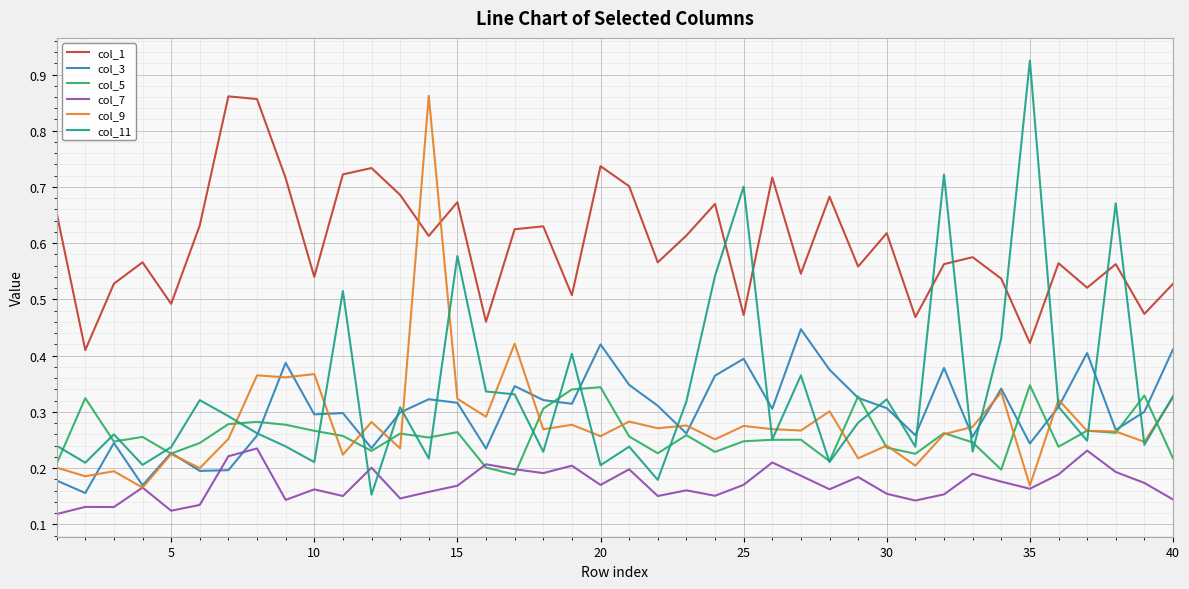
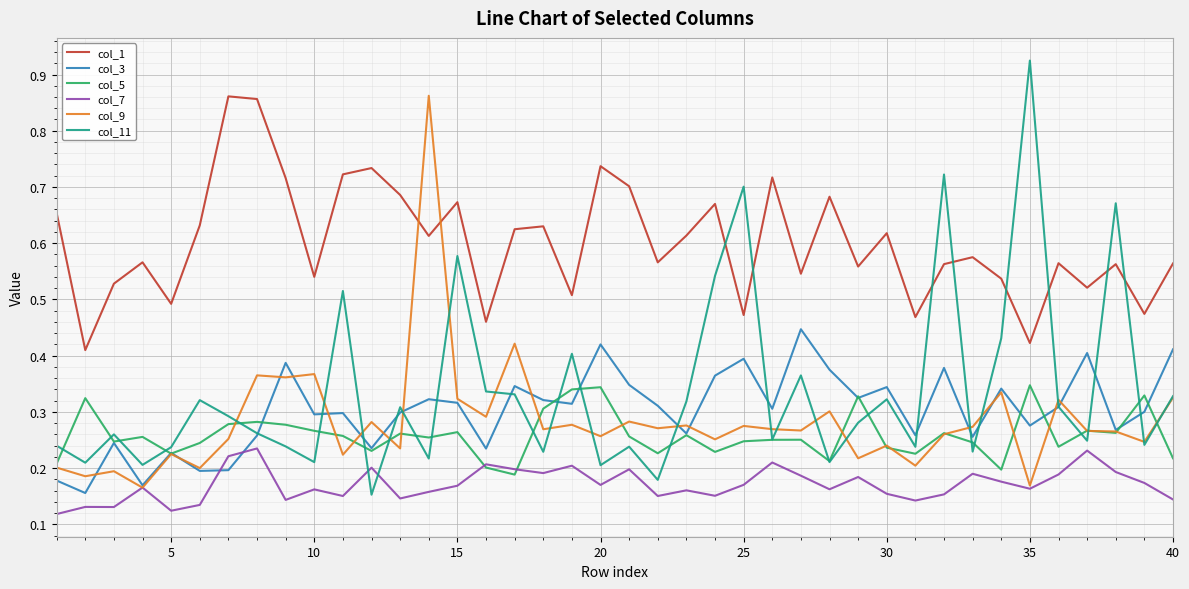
  {
    "col_1": {
      "5": 0.49,
      "10": 0.54,
      "15": 0.67,
      "20": 0.74,
      "25": 0.47,
      "30": 0.62,
      "35": 0.42,
-     "40": 0.53
+     "40": 0.56
    },
    "col_3": {
      "10": 0.30,
      "15": 0.32,
      "20": 0.42,
      "25": 0.39,
-     "30": 0.31,
-     "35": 0.24,
+     "30": 0.34,
+     "35": 0.28,
      "40": 0.41
    },
    "col_7": {
      "5": 0.12,
      "10": 0.16,
      "15": 0.17,
      "20": 0.17,
      "25": 0.17,
      "30": 0.15,
      "35": 0.16,
      "40": 0.14
    },
    "col_9": {
      "10": 0.37,
      "15": 0.32,
      "20": 0.26,
      "25": 0.28,
      "35": 0.17
    }
  }
